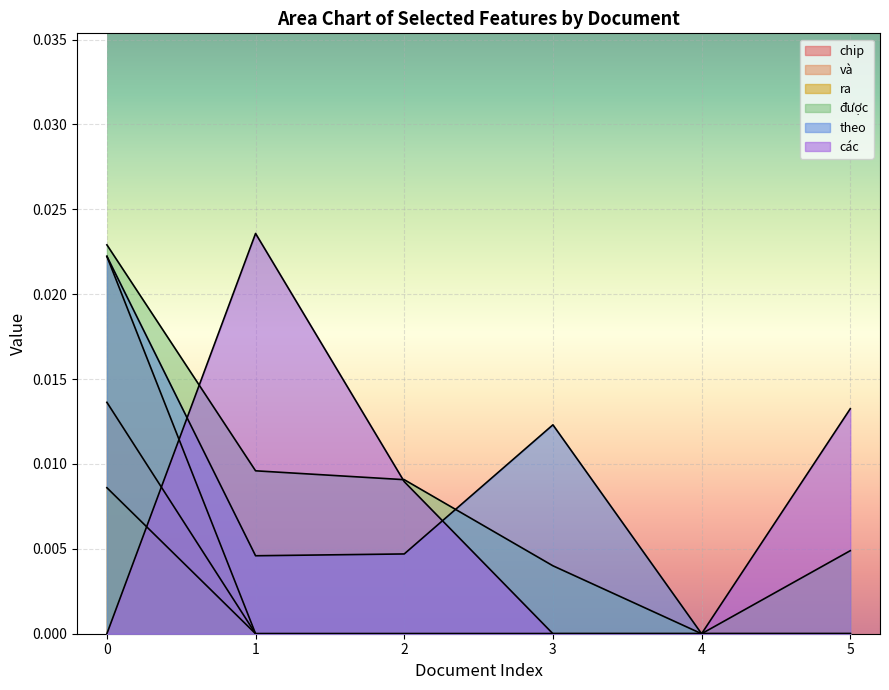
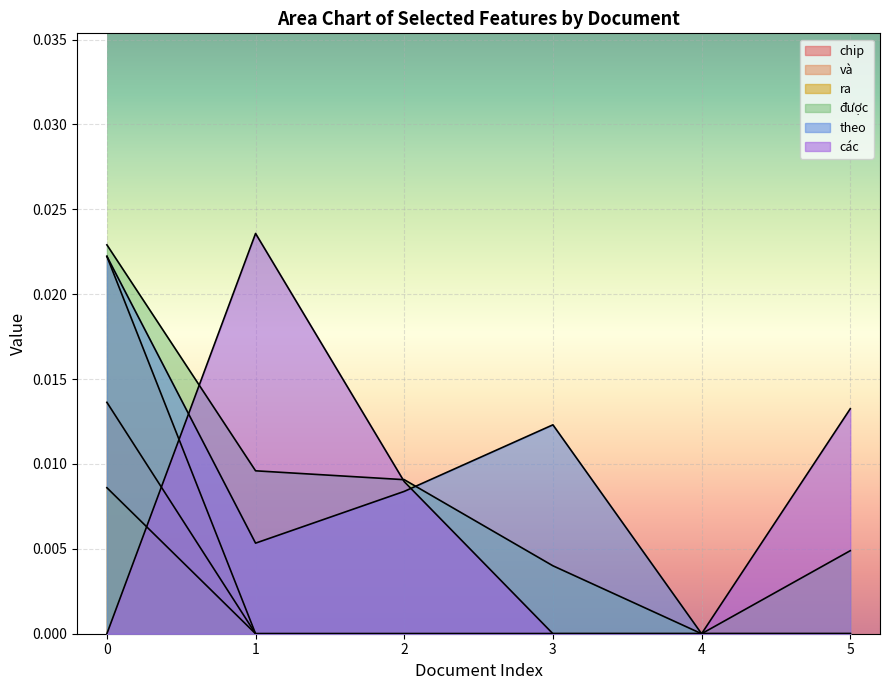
  {
    "ra": {
      "0": 0.0086
    },
    "được": {
      "0": 0.0229,
      "1": 0.0096,
      "3": 0.0040,
      "5": 0.0049
    },
    "theo": {
-     "1": 0.0046,
-     "2": 0.0047,
+     "1": 0.0053,
+     "2": 0.0084,
      "3": 0.0123
    },
    "các": {
      "0": 0.0000,
      "1": 0.0236,
      "5": 0.0133
    }
  }
